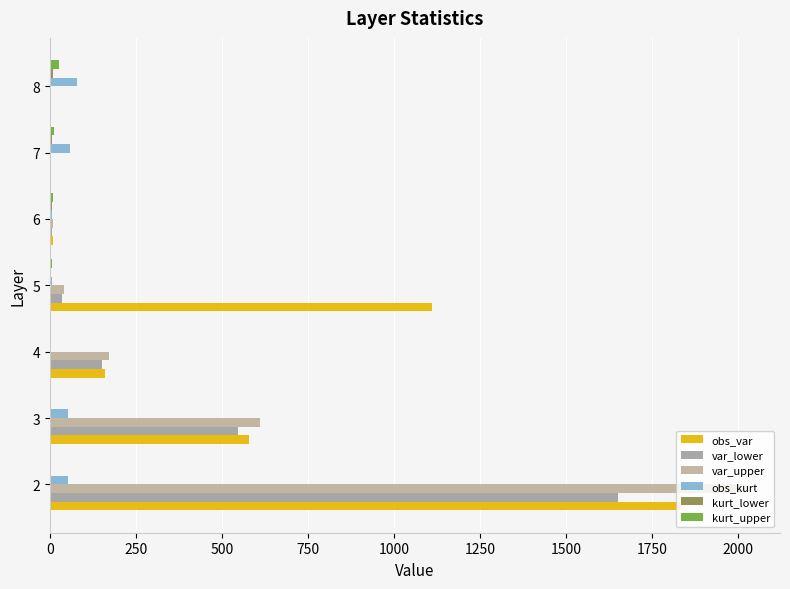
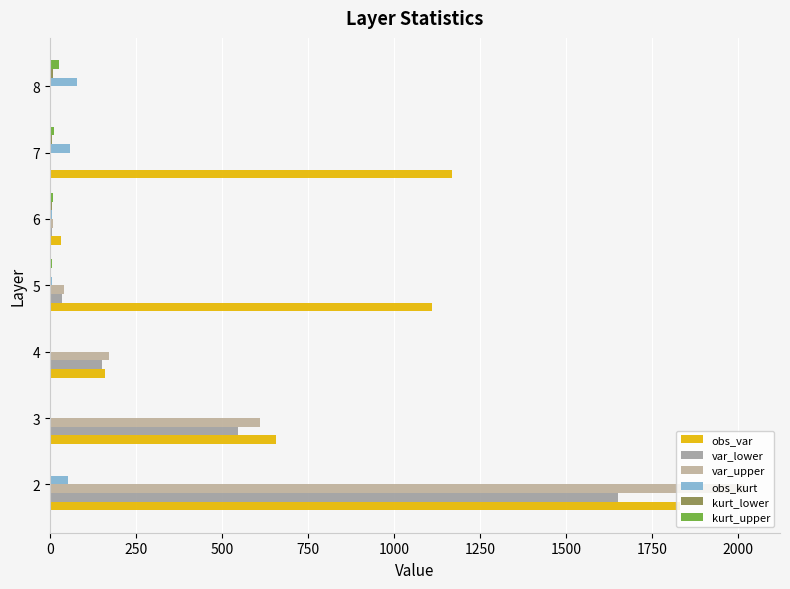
  {
    "obs_var": {
-     "7": 0,
-     "6": 10,
+     "7": 1170,
+     "6": 30,
      "5": 1110,
      "4": 160,
-     "3": 580
+     "3": 660
    },
    "obs_kurt": {
      "8": 80,
      "7": 60,
-     "3": 50,
+     "3": 0,
      "2": 50
    }
  }
